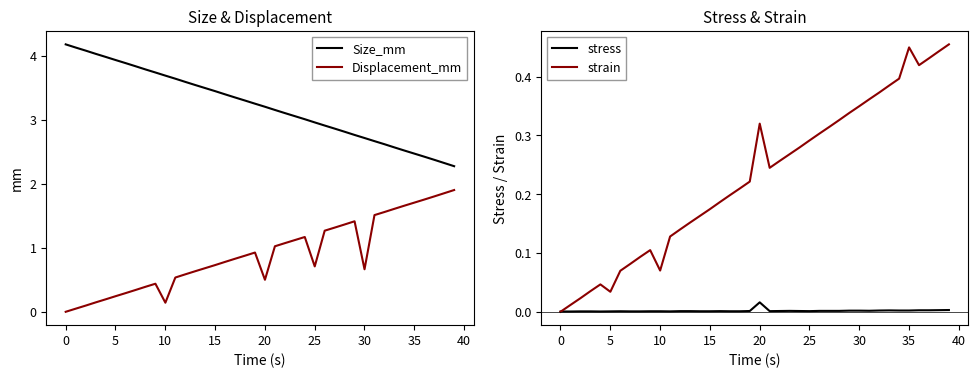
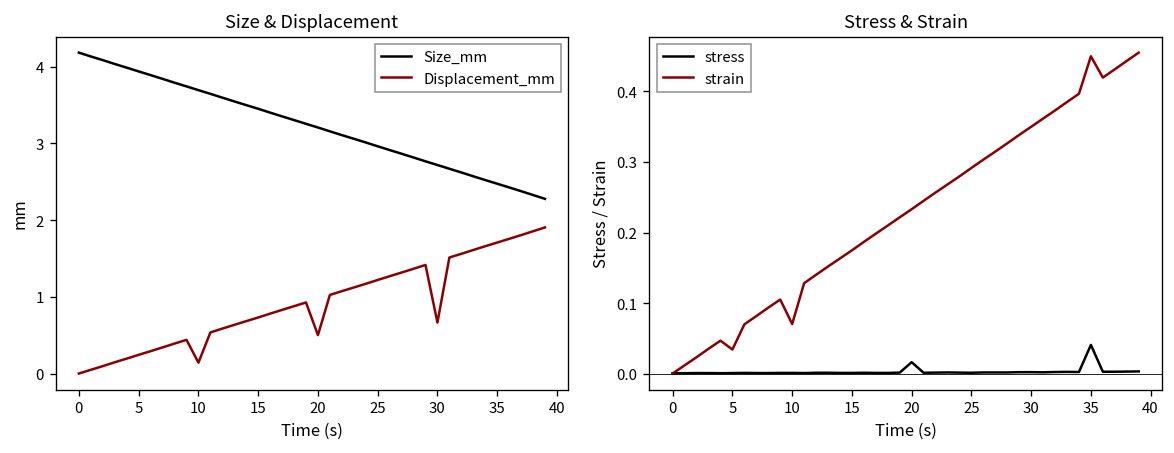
  {
    "Size & Displacement": {
      "Size_mm": {
        "0": 4.2,
        "5": 3.9,
        "10": 3.7,
        "15": 3.5,
        "20": 3.2,
        "25": 3.0,
        "30": 2.7,
        "35": 2.5
      },
      "Displacement_mm": {
        "0": 0.0,
        "5": 0.2,
        "10": 0.1,
        "15": 0.7,
        "20": 0.5,
-       "25": 0.7,
+       "25": 1.2,
        "30": 0.7,
        "35": 1.7
      }
    },
    "Stress & Strain": {
      "stress": {
        "5": 0.00,
        "10": 0.00,
        "15": 0.00,
        "20": 0.02,
        "25": 0.00,
        "30": 0.00,
-       "35": 0.00
+       "35": 0.04
      },
      "strain": {
        "5": 0.03,
        "10": 0.07,
        "15": 0.17,
-       "20": 0.32,
+       "20": 0.23,
        "25": 0.29,
        "30": 0.35,
        "35": 0.45
      }
    }
  }
